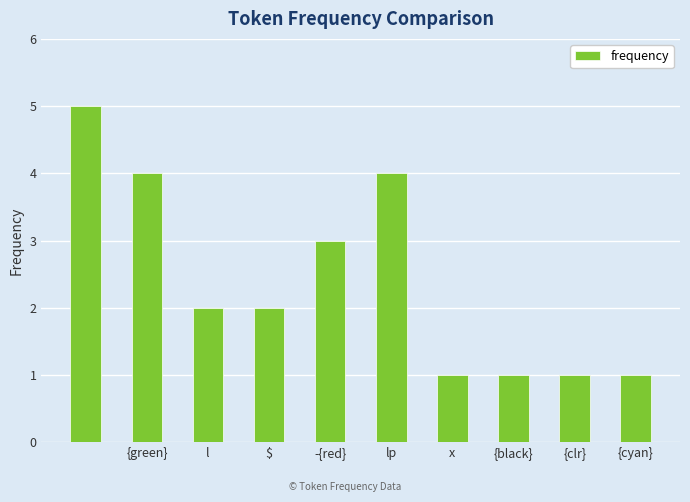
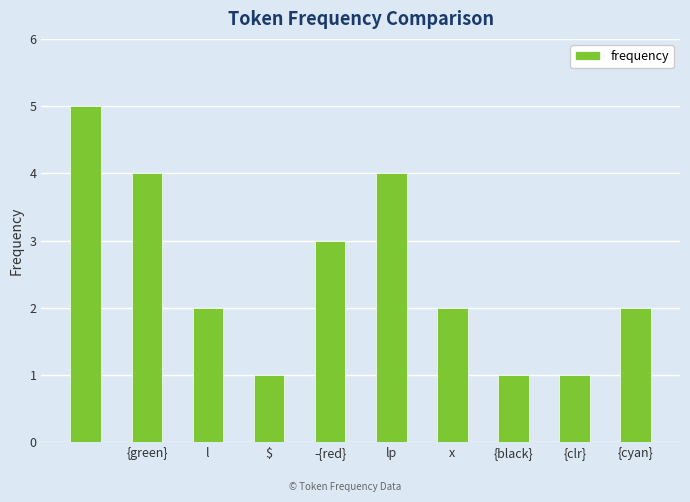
  {
    "{green}": 4,
    "l": 2,
-   "$": 2,
+   "$": 1,
    "-{red}": 3,
    "lp": 4,
-   "x": 1,
+   "x": 2,
    "{black}": 1,
    "{clr}": 1,
-   "{cyan}": 1
+   "{cyan}": 2
  }
